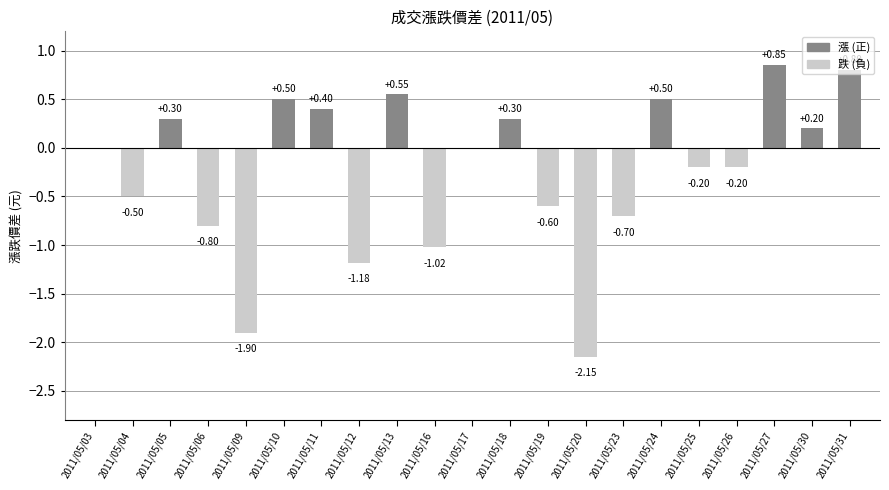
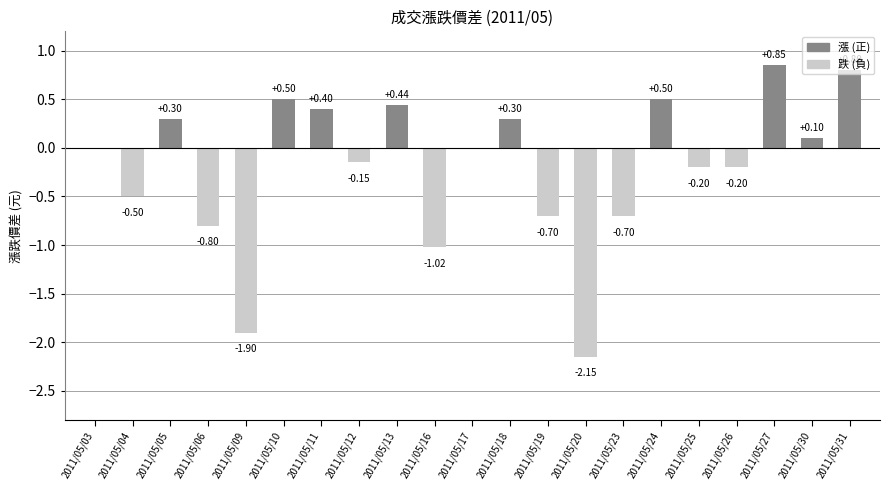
  {
    "2011/05/04": "-0.50",
    "2011/05/05": "+0.30",
    "2011/05/06": "-0.80",
    "2011/05/09": "-1.90",
    "2011/05/10": "+0.50",
    "2011/05/11": "+0.40",
-   "2011/05/12": "-1.18",
-   "2011/05/13": "+0.55",
+   "2011/05/12": "-0.15",
+   "2011/05/13": "+0.44",
    "2011/05/16": "-1.02",
    "2011/05/18": "+0.30",
-   "2011/05/19": "-0.60",
+   "2011/05/19": "-0.70",
    "2011/05/20": "-2.15",
    "2011/05/23": "-0.70",
    "2011/05/24": "+0.50",
    "2011/05/25": "-0.20",
    "2011/05/26": "-0.20",
    "2011/05/27": "+0.85",
-   "2011/05/30": "+0.20"
+   "2011/05/30": "+0.10"
  }
